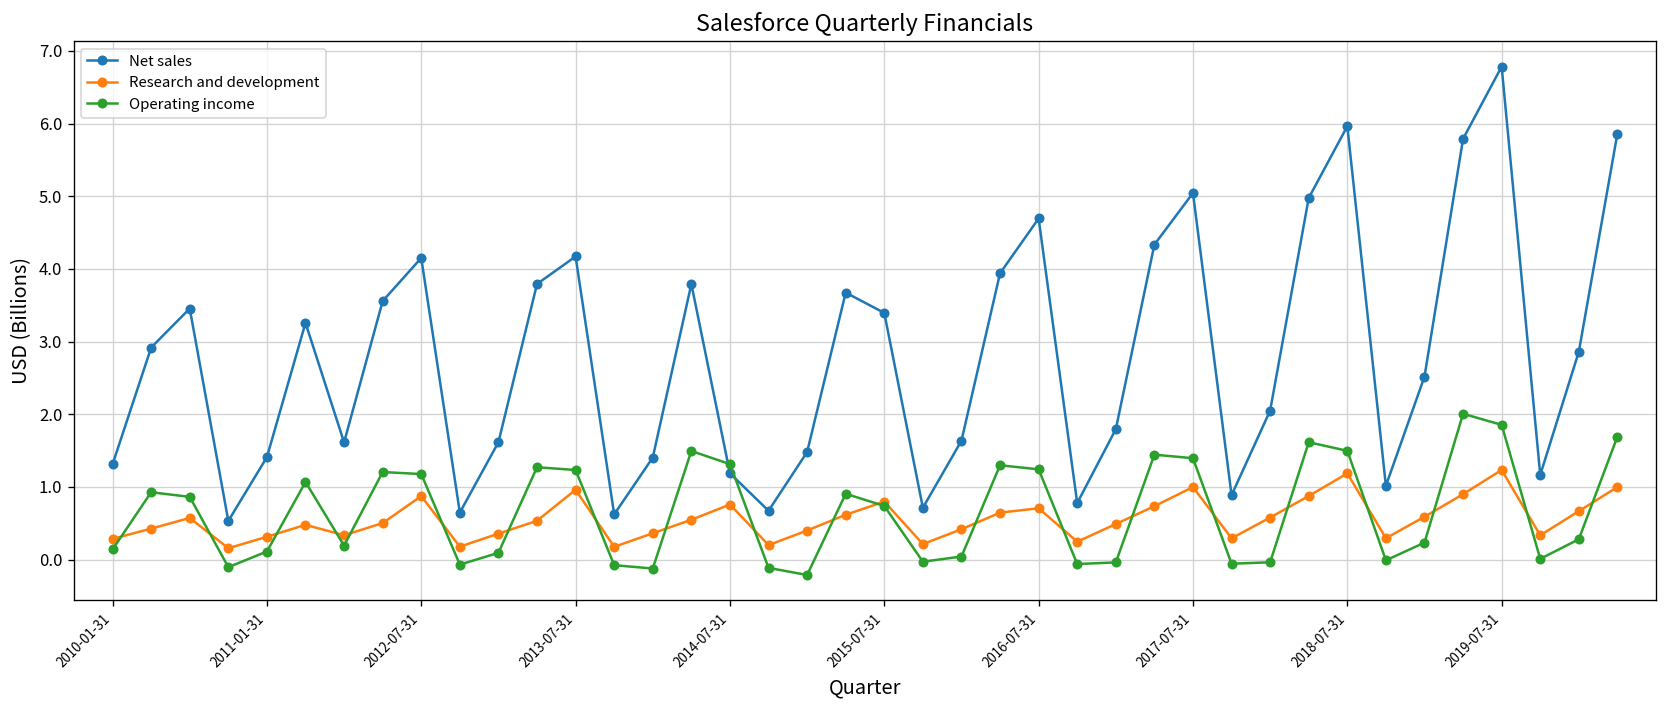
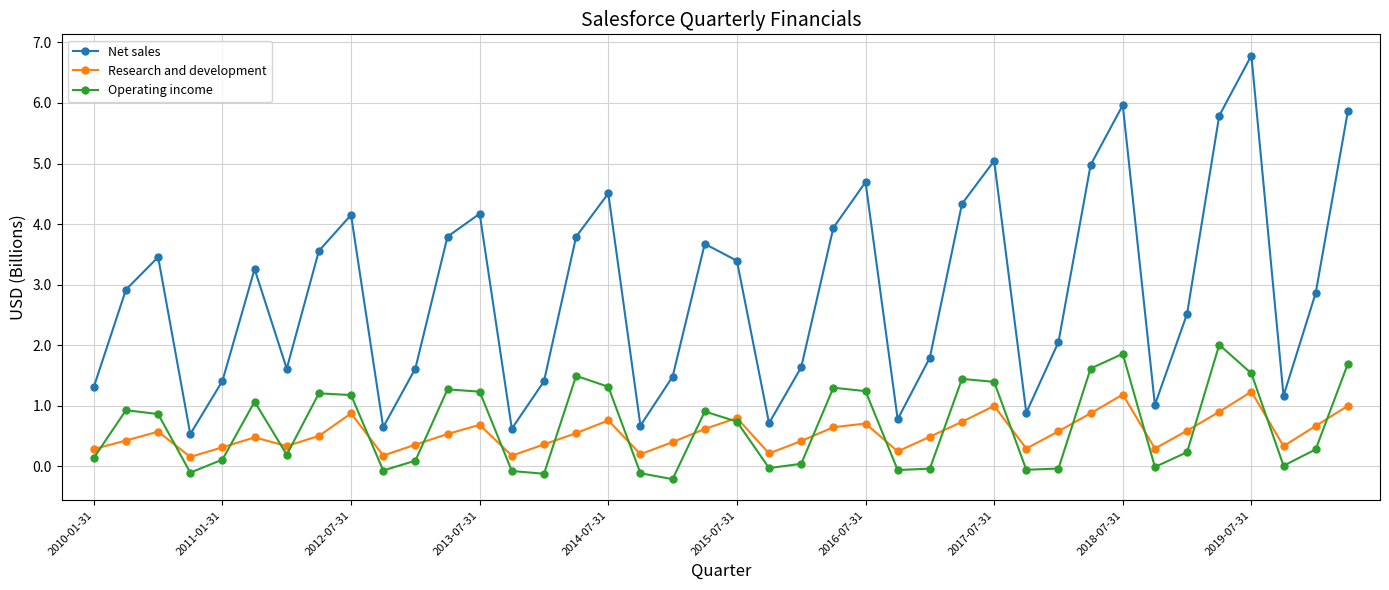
  {
    "Net sales": {
      "2010-01-31": 1.3,
      "2011-01-31": 1.4,
      "2012-07-31": 4.2,
      "2013-07-31": 4.2,
-     "2014-07-31": 1.2,
+     "2014-07-31": 4.5,
      "2015-07-31": 3.4,
      "2016-07-31": 4.7,
      "2017-07-31": 5.0,
      "2018-07-31": 6.0,
      "2019-07-31": 6.8
    },
    "Research and development": {
      "2010-01-31": 0.3,
      "2011-01-31": 0.3,
      "2012-07-31": 0.9,
-     "2013-07-31": 1.0,
+     "2013-07-31": 0.7,
      "2014-07-31": 0.8,
      "2015-07-31": 0.8,
      "2016-07-31": 0.7,
      "2017-07-31": 1.0,
      "2018-07-31": 1.2,
      "2019-07-31": 1.2
    },
    "Operating income": {
      "2010-01-31": 0.1,
      "2011-01-31": 0.1,
      "2012-07-31": 1.2,
      "2013-07-31": 1.2,
      "2014-07-31": 1.3,
      "2015-07-31": 0.7,
      "2016-07-31": 1.2,
      "2017-07-31": 1.4,
-     "2018-07-31": 1.5,
-     "2019-07-31": 1.9
+     "2018-07-31": 1.9,
+     "2019-07-31": 1.5
    }
  }
